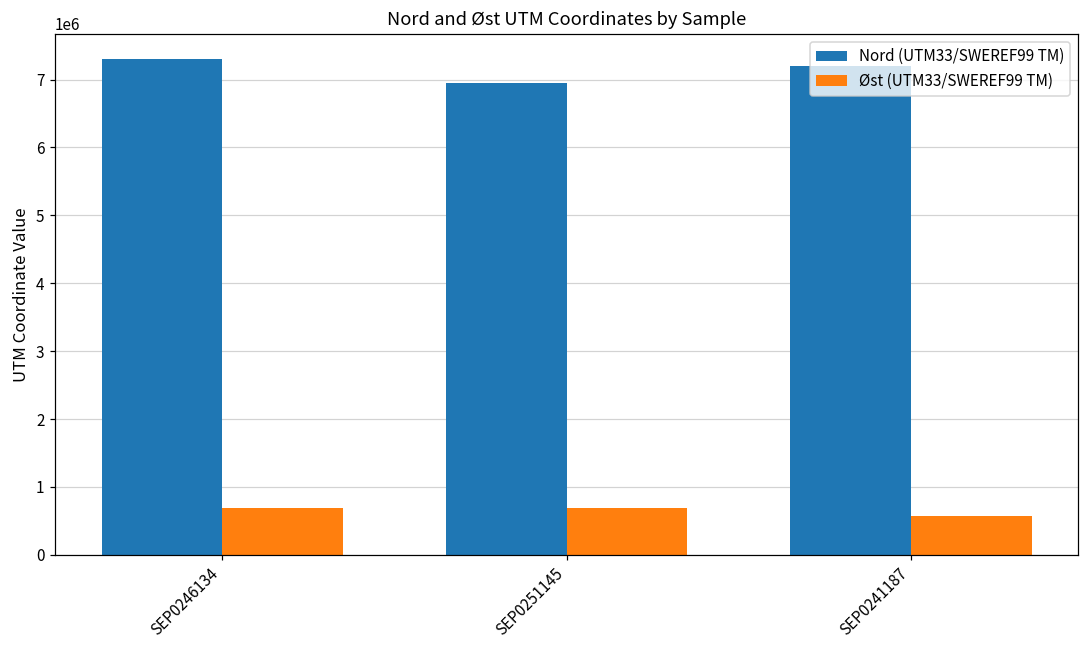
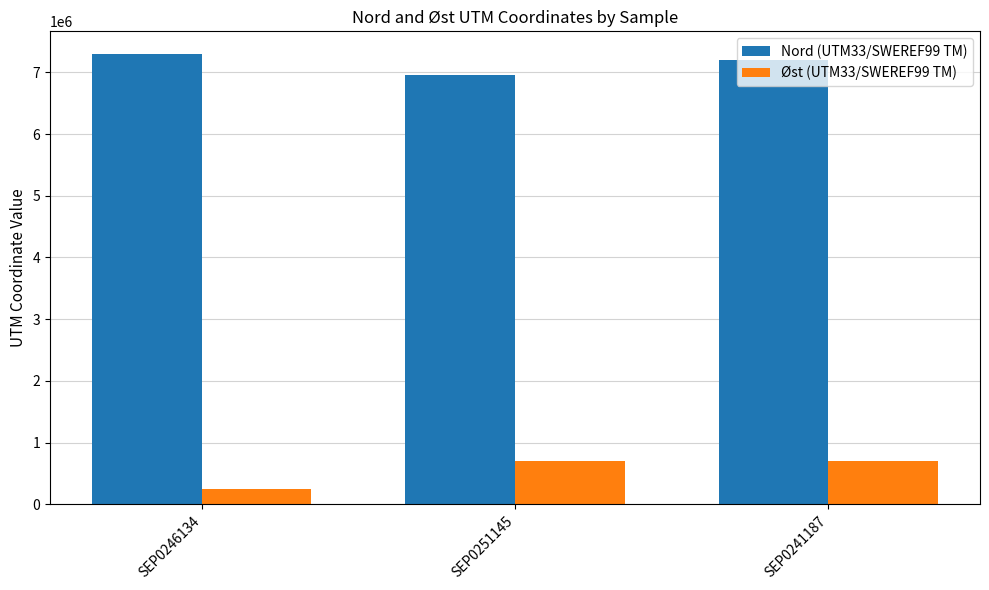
  {
    "Nord (UTM33/SWEREF99 TM)": {
      "SEP0246134": 7300000,
      "SEP0251145": 7000000
    },
    "Øst (UTM33/SWEREF99 TM)": {
-     "SEP0246134": 700000,
+     "SEP0246134": 300000,
      "SEP0251145": 700000,
-     "SEP0241187": 600000
+     "SEP0241187": 700000
    }
  }
